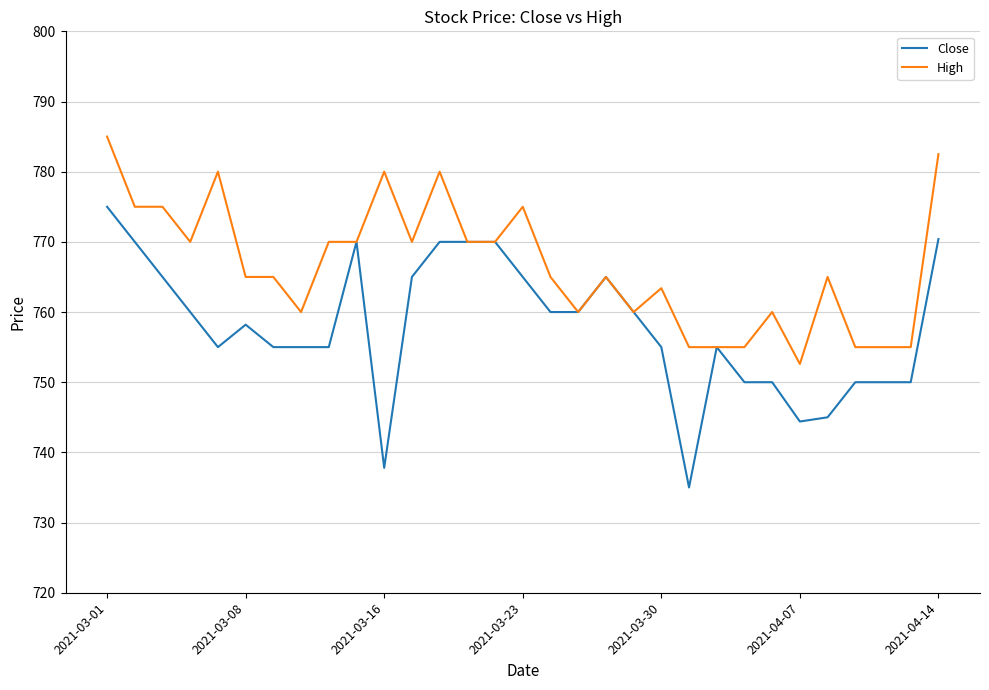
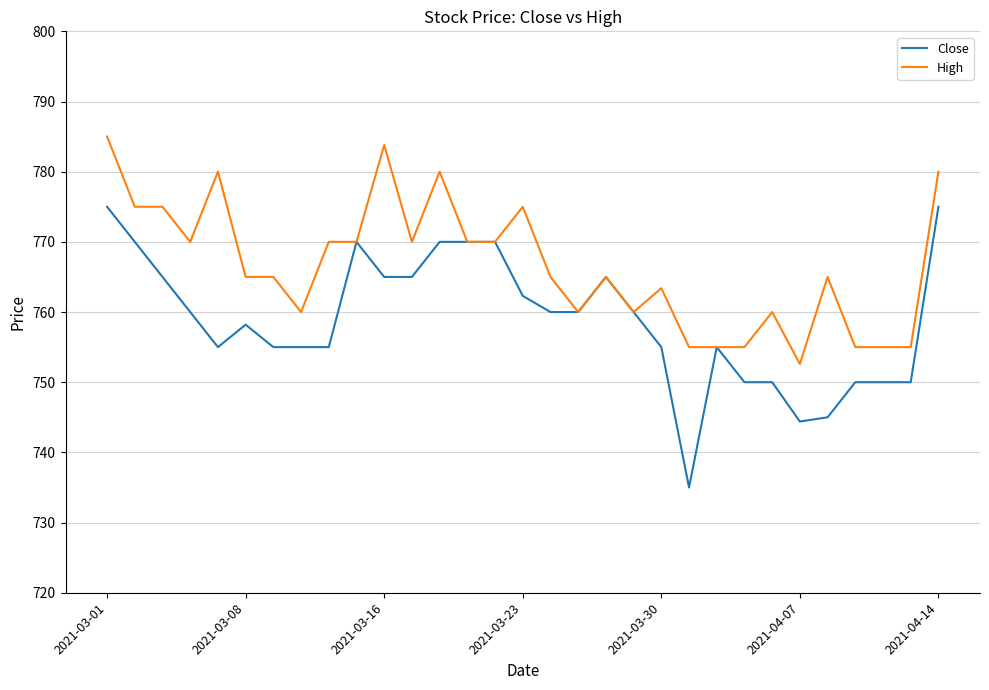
  {
    "Close": {
      "2021-03-01": 775,
      "2021-03-08": 758,
-     "2021-03-16": 738,
-     "2021-03-23": 765,
+     "2021-03-16": 765,
+     "2021-03-23": 762,
      "2021-03-30": 755,
      "2021-04-07": 744,
-     "2021-04-14": 770
+     "2021-04-14": 775
    },
    "High": {
      "2021-03-01": 785,
      "2021-03-08": 765,
-     "2021-03-16": 780,
+     "2021-03-16": 784,
      "2021-03-23": 775,
      "2021-03-30": 763,
      "2021-04-07": 753,
-     "2021-04-14": 783
+     "2021-04-14": 780
    }
  }
